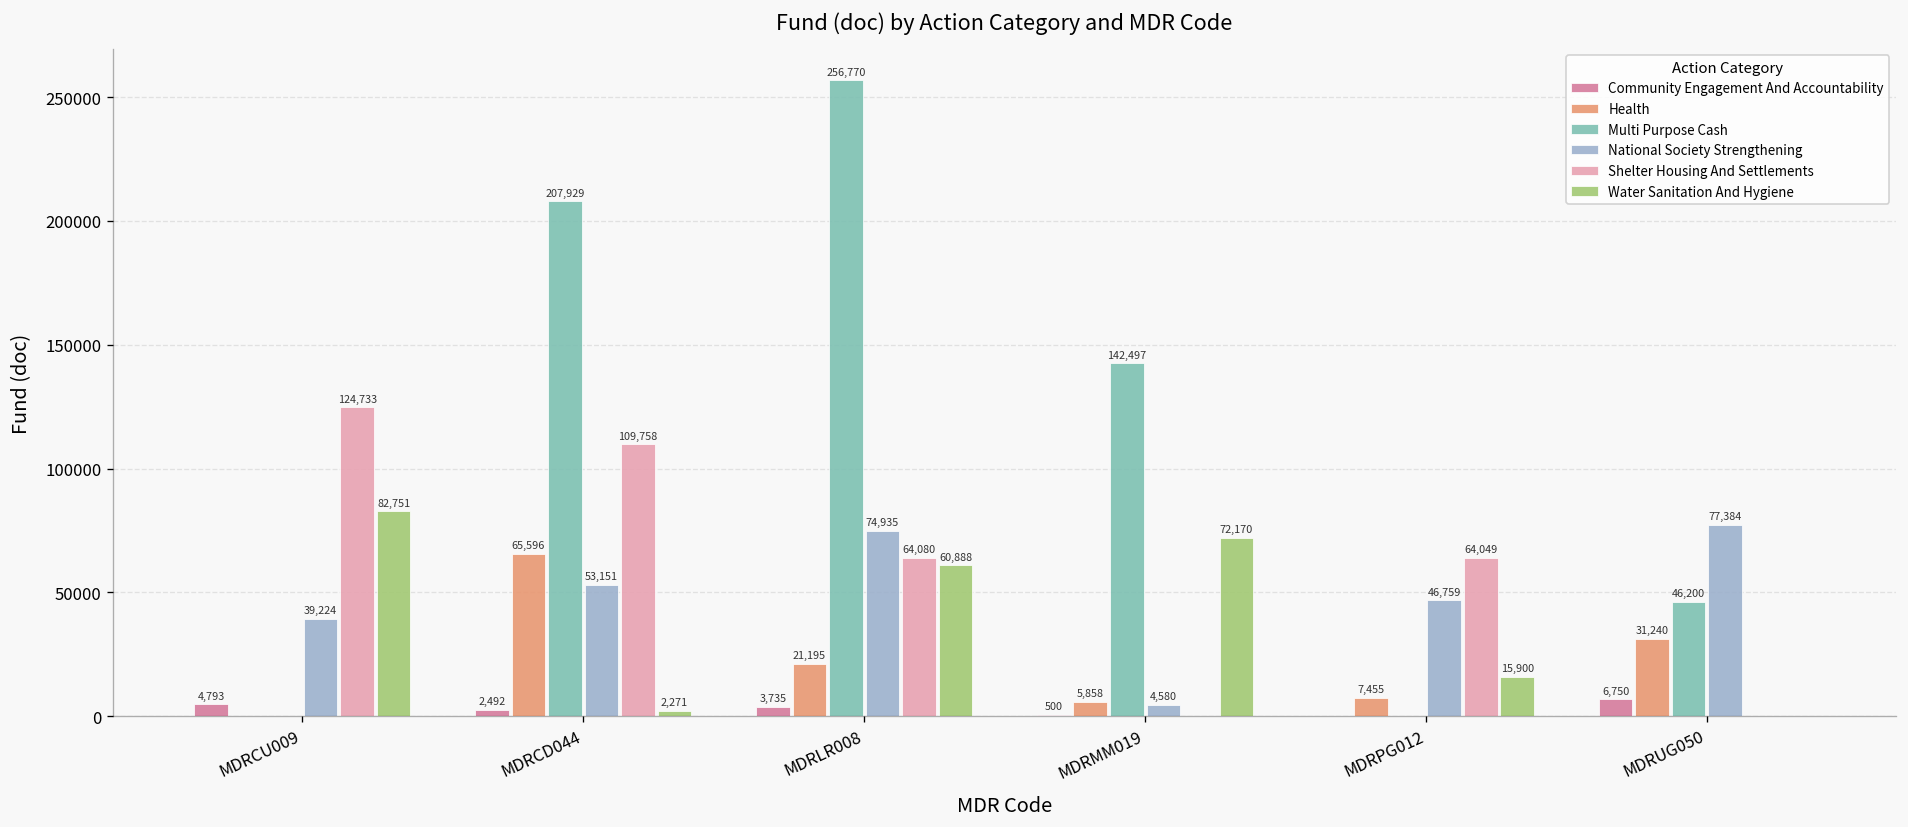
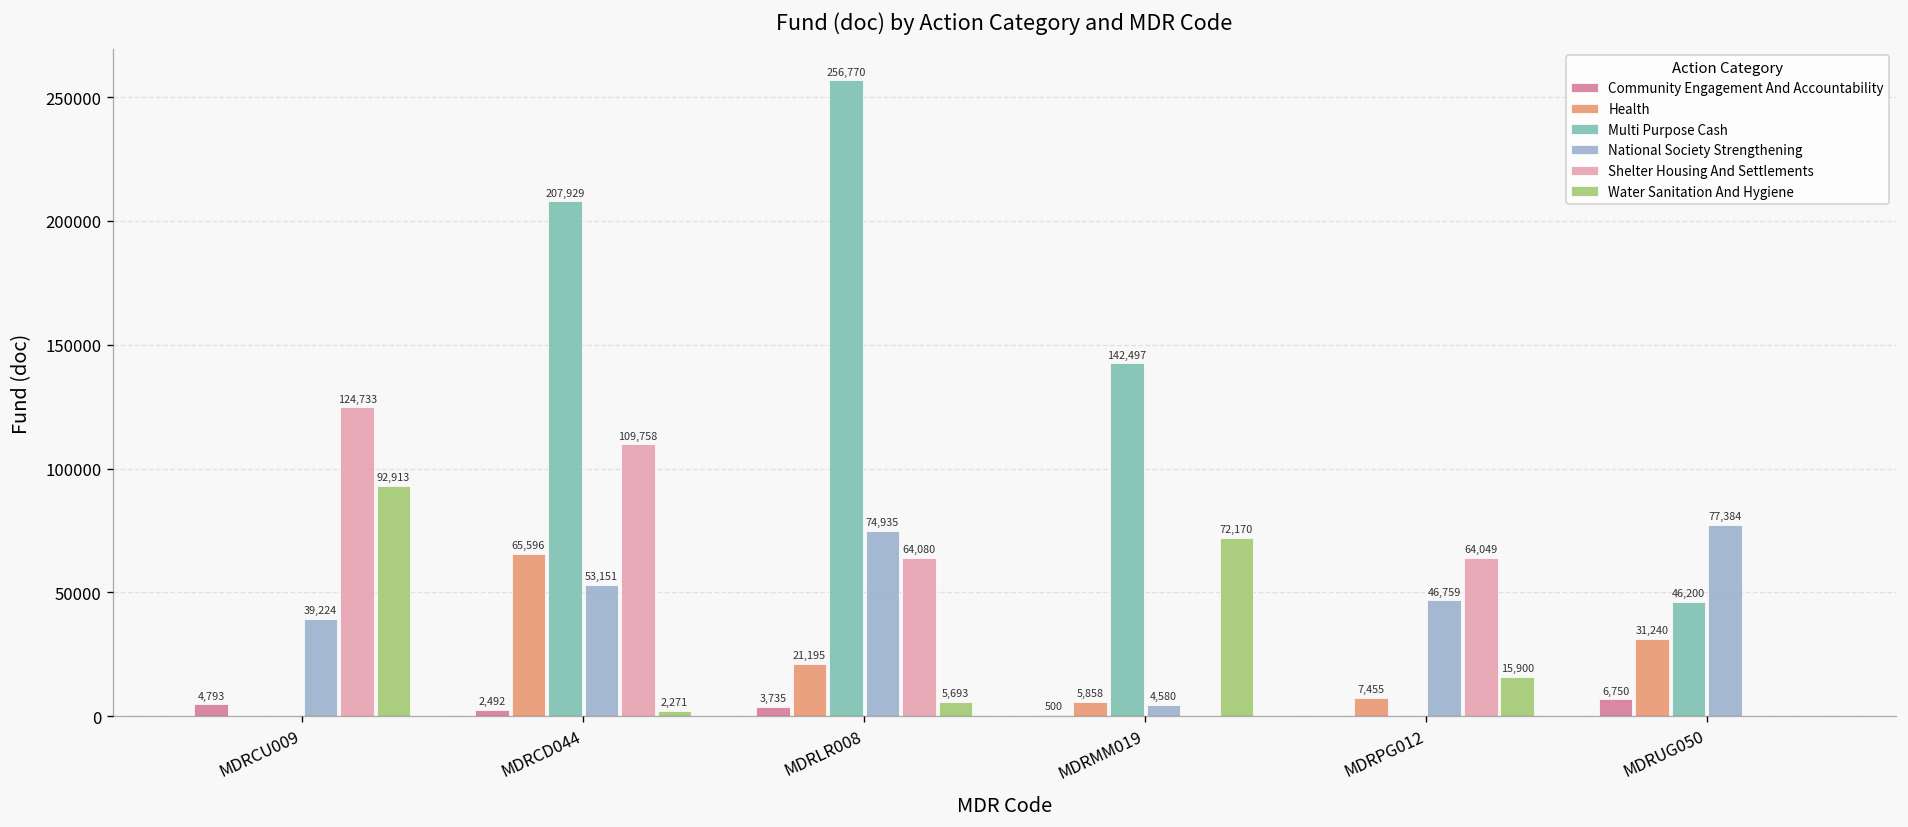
  {
    "Water Sanitation And Hygiene": {
-     "MDRCU009": "82,751",
+     "MDRCU009": "92,913",
      "MDRCD044": "2,271",
-     "MDRLR008": "60,888",
+     "MDRLR008": "5,693",
      "MDRMM019": "72,170",
      "MDRPG012": "15,900"
    }
  }
